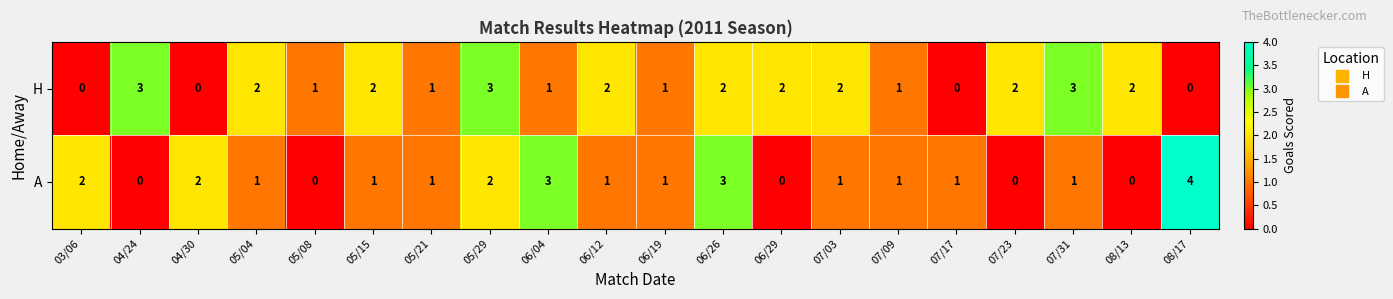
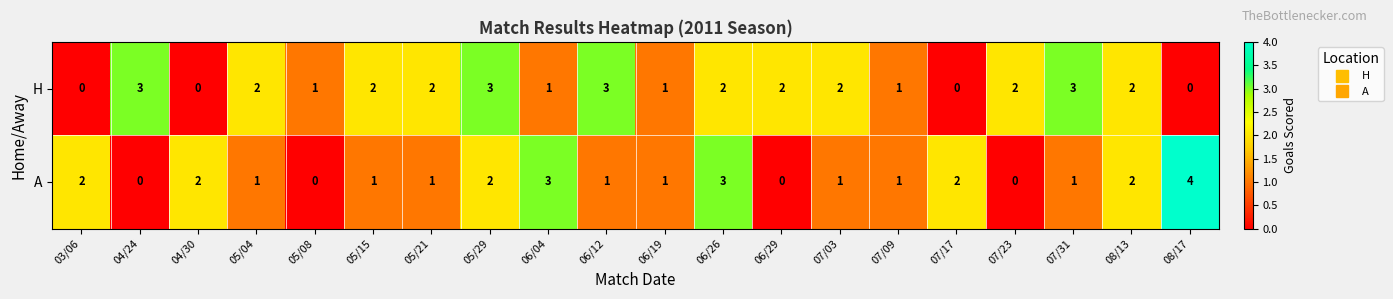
  {
    "H": {
      "03/06": 0,
      "04/24": 3,
      "04/30": 0,
      "05/04": 2,
      "05/08": 1,
      "05/15": 2,
-     "05/21": 1,
+     "05/21": 2,
      "05/29": 3,
      "06/04": 1,
-     "06/12": 2,
+     "06/12": 3,
      "06/19": 1,
      "06/26": 2,
      "06/29": 2,
      "07/03": 2,
      "07/09": 1,
      "07/17": 0,
      "07/23": 2,
      "07/31": 3,
      "08/13": 2,
      "08/17": 0
    },
    "A": {
      "03/06": 2,
      "04/24": 0,
      "04/30": 2,
      "05/04": 1,
      "05/08": 0,
      "05/15": 1,
      "05/21": 1,
      "05/29": 2,
      "06/04": 3,
      "06/12": 1,
      "06/19": 1,
      "06/26": 3,
      "06/29": 0,
      "07/03": 1,
      "07/09": 1,
-     "07/17": 1,
+     "07/17": 2,
      "07/23": 0,
      "07/31": 1,
-     "08/13": 0,
+     "08/13": 2,
      "08/17": 4
    }
  }
